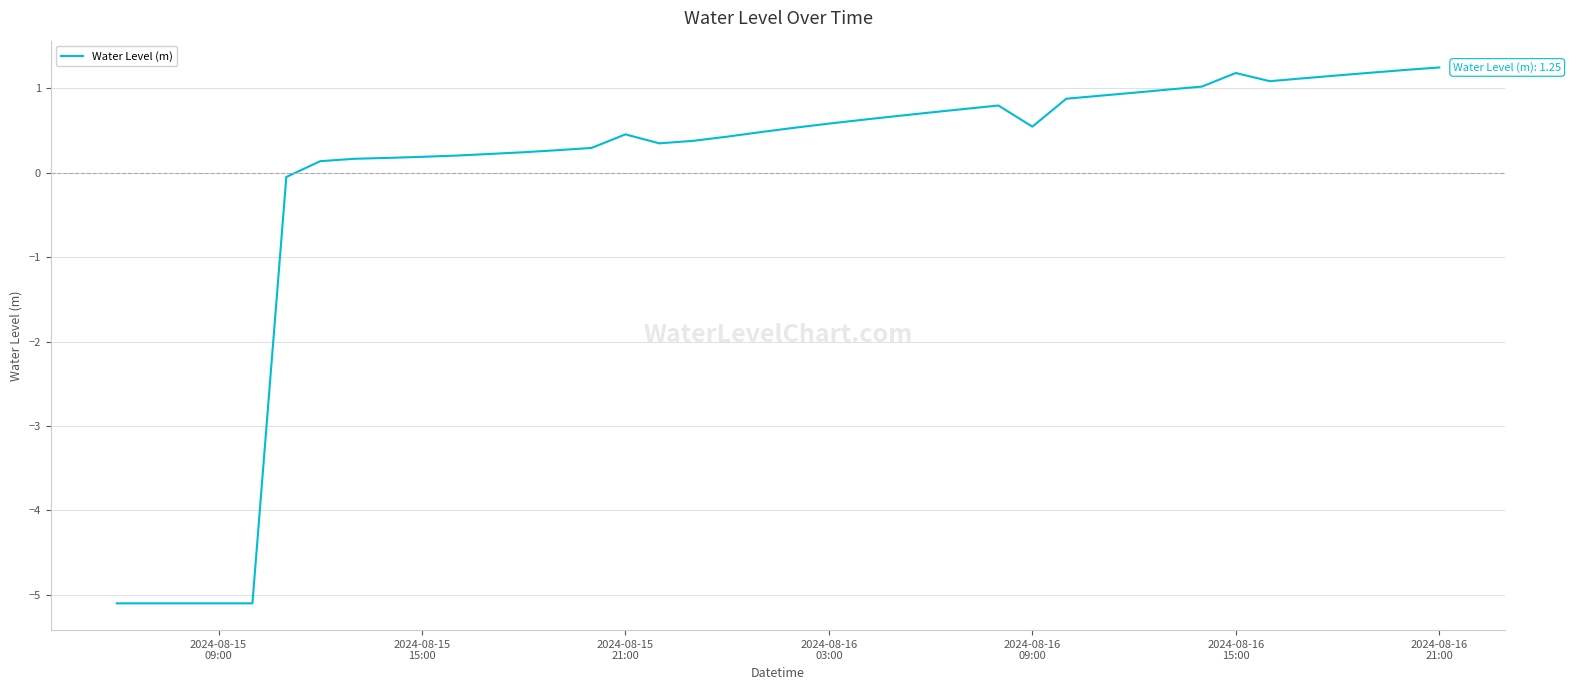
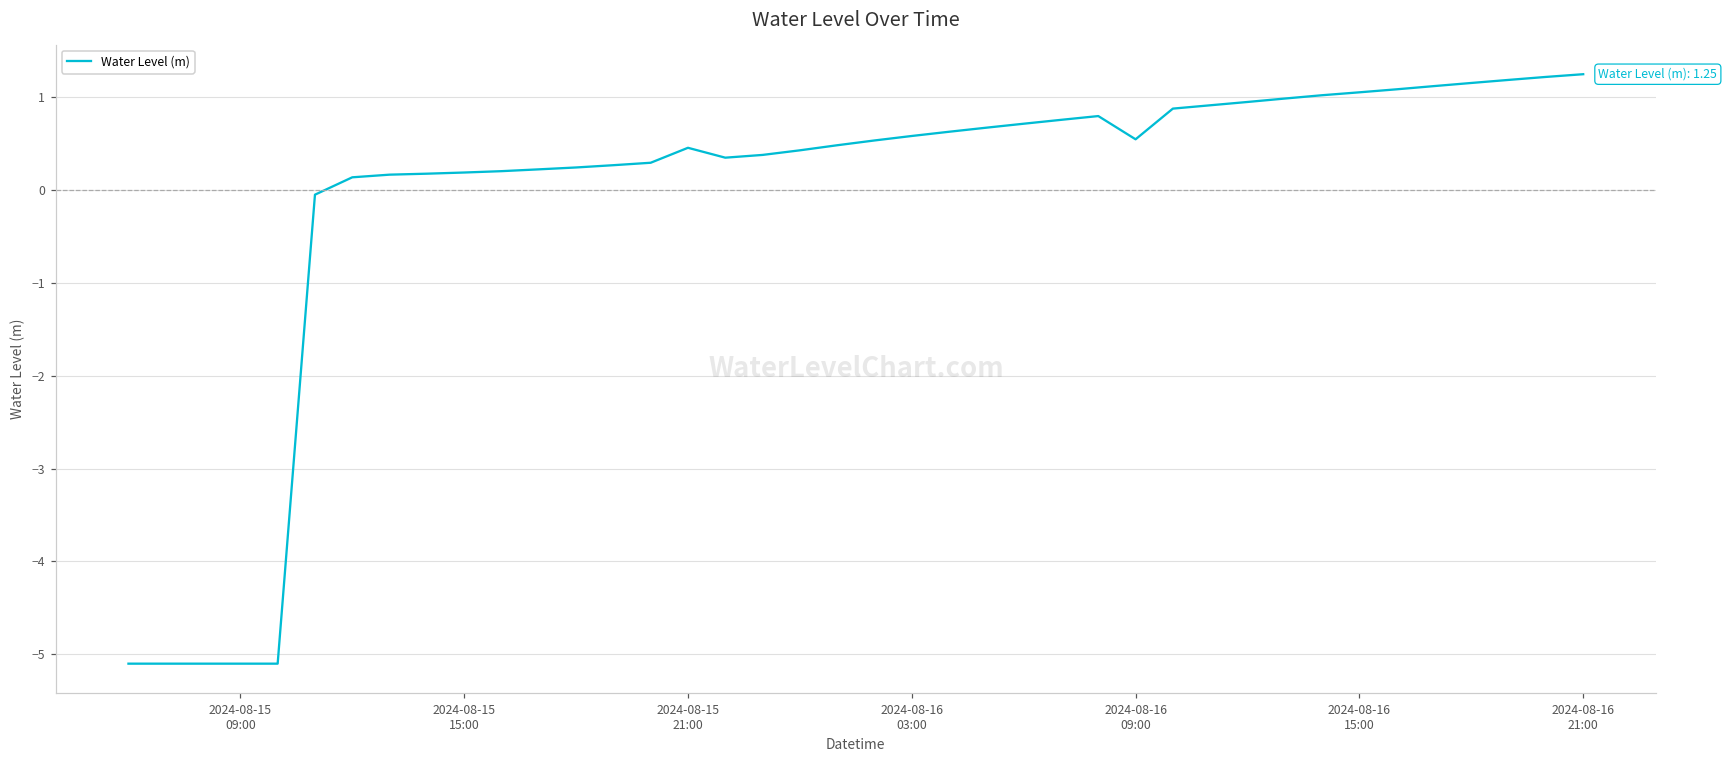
  {
    "2024-08-15 09:00": -5.1,
    "2024-08-15 15:00": 0.2,
    "2024-08-15 21:00": 0.5,
    "2024-08-16 03:00": 0.6,
    "2024-08-16 09:00": 0.5,
-   "2024-08-16 15:00": 1.2
+   "2024-08-16 15:00": 1.1
  }
